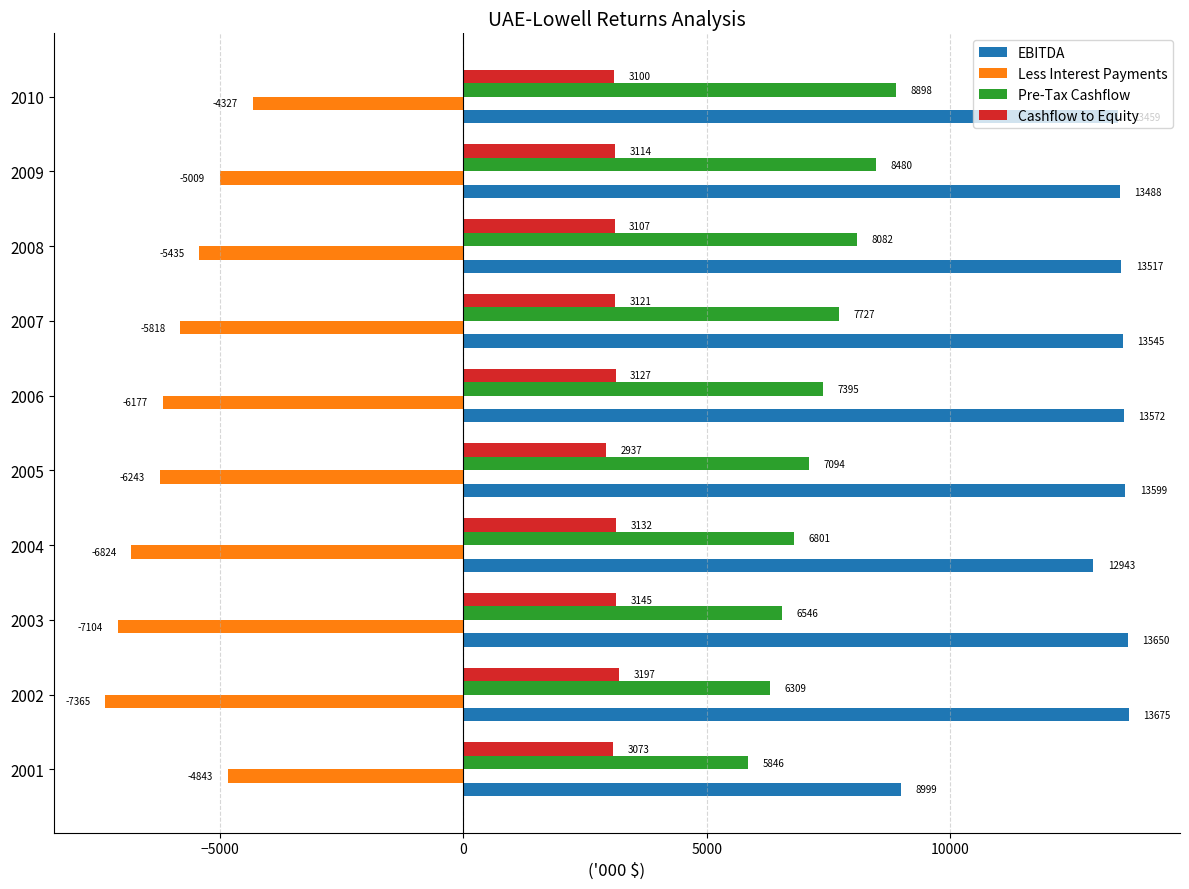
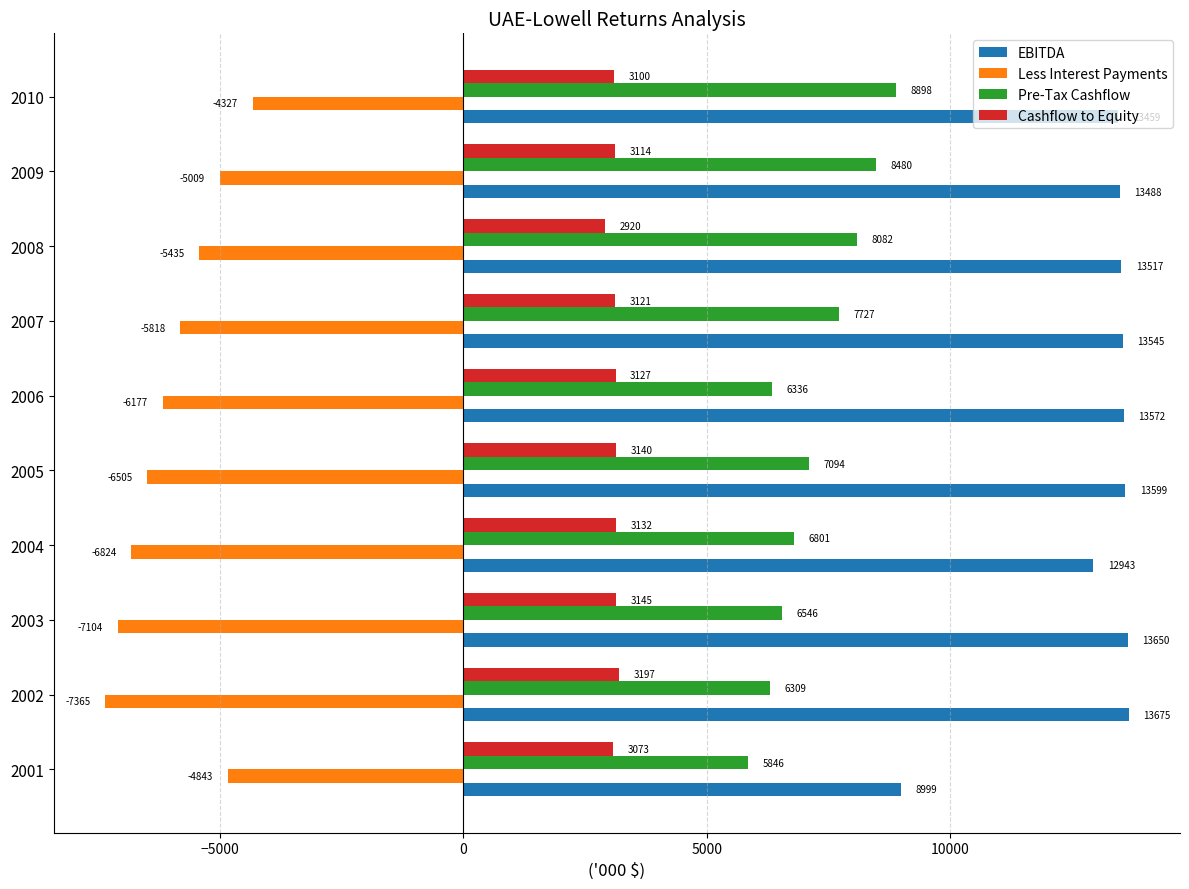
  {
    "EBITDA": {
      "2009": 13488,
      "2008": 13517,
      "2007": 13545,
      "2006": 13572,
      "2005": 13599,
      "2004": 12943,
      "2003": 13650,
      "2002": 13675,
      "2001": 8999
    },
    "Less Interest Payments": {
      "2010": -4327,
      "2009": -5009,
      "2008": -5435,
      "2007": -5818,
      "2006": -6177,
-     "2005": -6243,
+     "2005": -6505,
      "2004": -6824,
      "2003": -7104,
      "2002": -7365,
      "2001": -4843
    },
    "Pre-Tax Cashflow": {
      "2010": 8898,
      "2009": 8480,
      "2008": 8082,
      "2007": 7727,
-     "2006": 7395,
+     "2006": 6336,
      "2005": 7094,
      "2004": 6801,
      "2003": 6546,
      "2002": 6309,
      "2001": 5846
    },
    "Cashflow to Equity": {
      "2010": 3100,
      "2009": 3114,
-     "2008": 3107,
+     "2008": 2920,
      "2007": 3121,
      "2006": 3127,
-     "2005": 2937,
+     "2005": 3140,
      "2004": 3132,
      "2003": 3145,
      "2002": 3197,
      "2001": 3073
    }
  }
